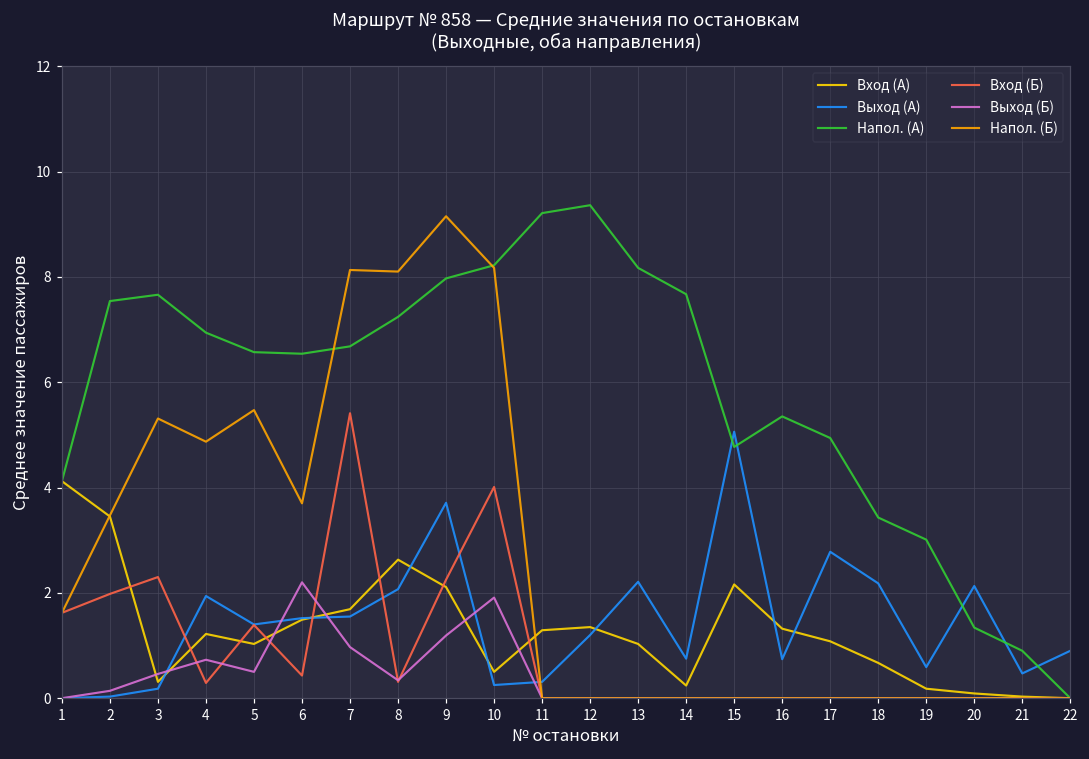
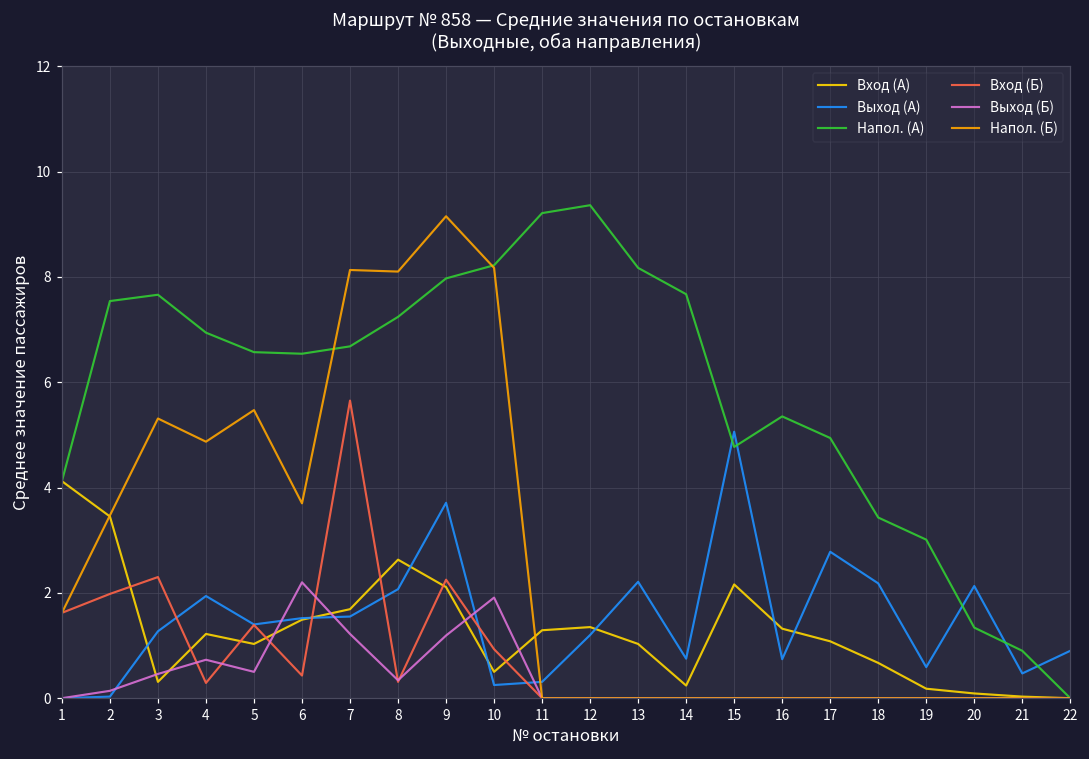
  {
    "Выход (А)": {
      "2": 0.0,
-     "3": 0.2,
+     "3": 1.3,
      "4": 1.9,
      "7": 1.6,
      "8": 2.1,
      "9": 3.7,
      "10": 0.3,
      "11": 0.3,
      "12": 1.2,
      "13": 2.2,
      "14": 0.8,
      "15": 5.1,
      "16": 0.7,
      "17": 2.8,
      "18": 2.2,
      "19": 0.6,
      "20": 2.1,
      "21": 0.5,
      "22": 0.9
    },
    "Напол. (А)": {
      "2": 7.5,
      "3": 7.7,
      "4": 6.9,
      "5": 6.6,
      "6": 6.5,
      "7": 6.7,
      "8": 7.2,
      "9": 8.0,
      "11": 9.2,
      "12": 9.4,
      "13": 8.2,
      "14": 7.7,
      "15": 4.8,
      "16": 5.4,
      "17": 4.9,
      "18": 3.4,
      "19": 3.0,
      "20": 1.3,
      "21": 0.9
    },
    "Вход (Б)": {
      "2": 2.0,
      "3": 2.3,
      "4": 0.3,
      "6": 0.4,
-     "7": 5.4,
+     "7": 5.7,
      "9": 2.3,
-     "10": 4.0
+     "10": 0.9
    },
    "Выход (Б)": {
      "2": 0.1,
      "3": 0.5,
      "4": 0.7,
      "5": 0.5,
      "6": 2.2,
-     "7": 1.0,
+     "7": 1.2,
      "9": 1.2,
      "10": 1.9
    }
  }
